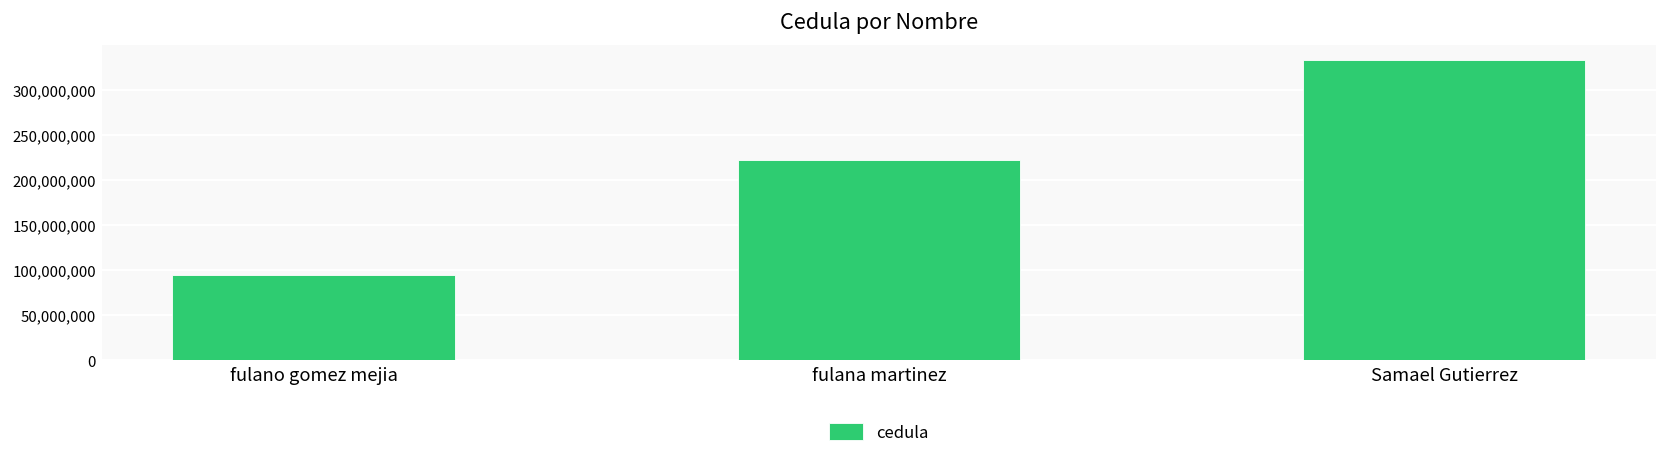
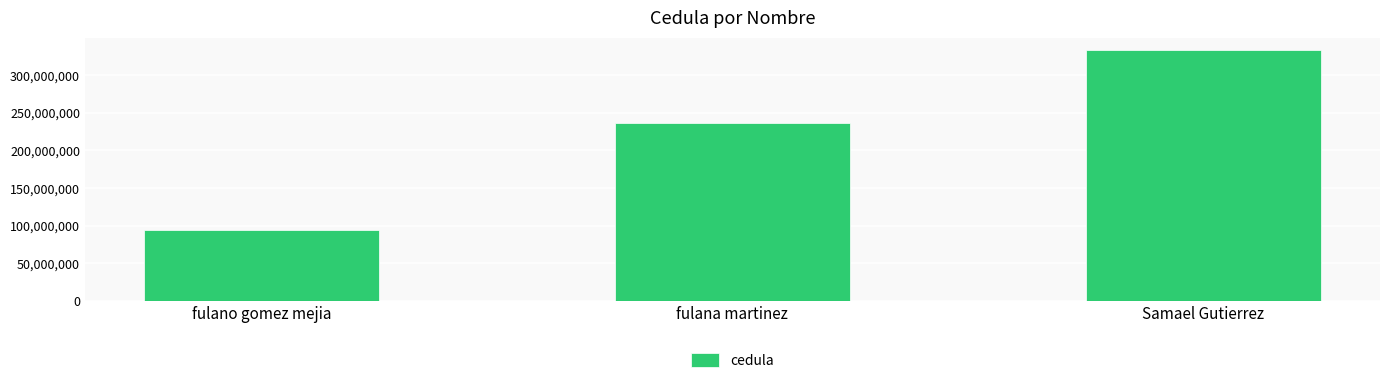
  {
    "fulano gomez mejia": "90,000,000",
-   "fulana martinez": "220,000,000",
+   "fulana martinez": "240,000,000",
    "Samael Gutierrez": "330,000,000"
  }
